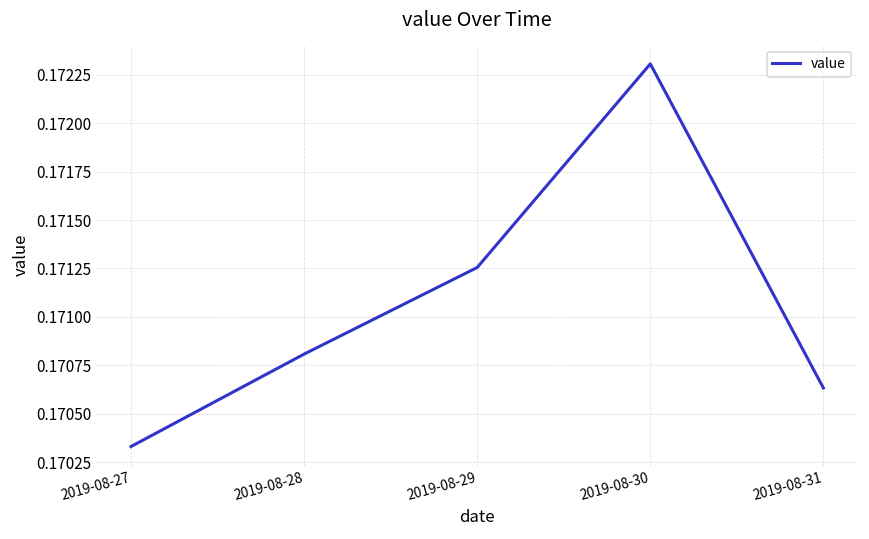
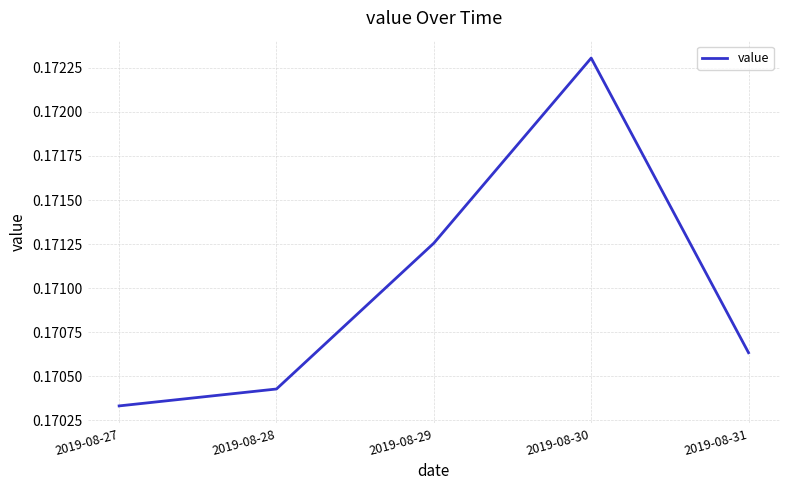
  {
    "2019-08-27": 0.17033,
-   "2019-08-28": 0.17081,
+   "2019-08-28": 0.17043,
    "2019-08-29": 0.17126,
    "2019-08-30": 0.17231,
    "2019-08-31": 0.17063
  }
